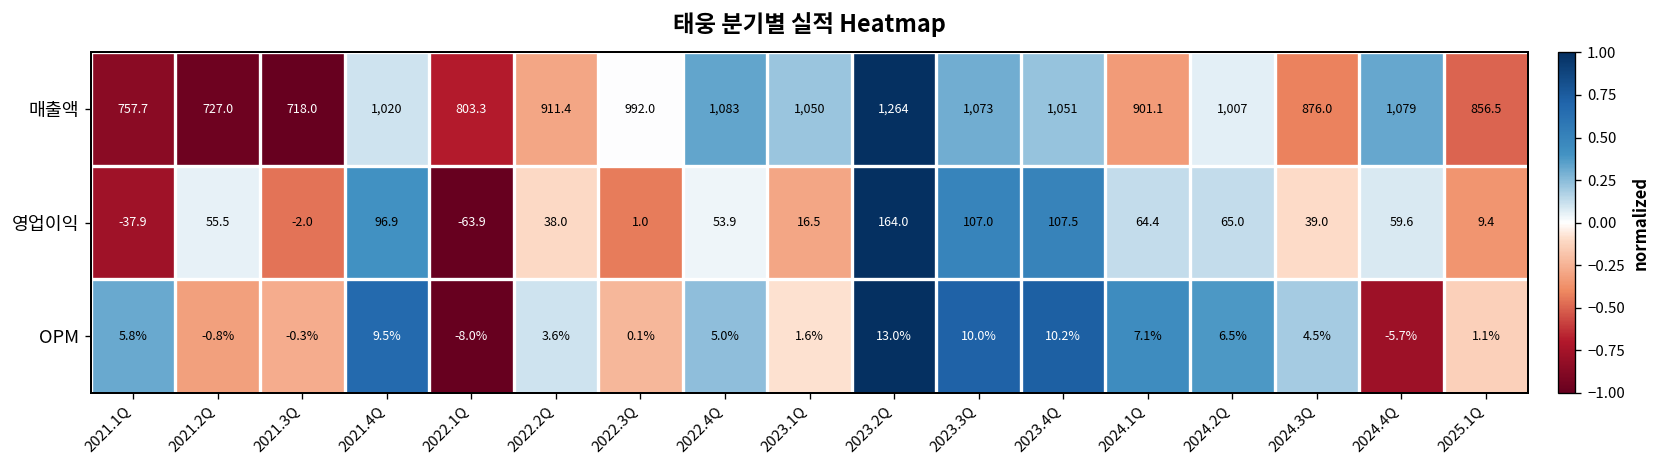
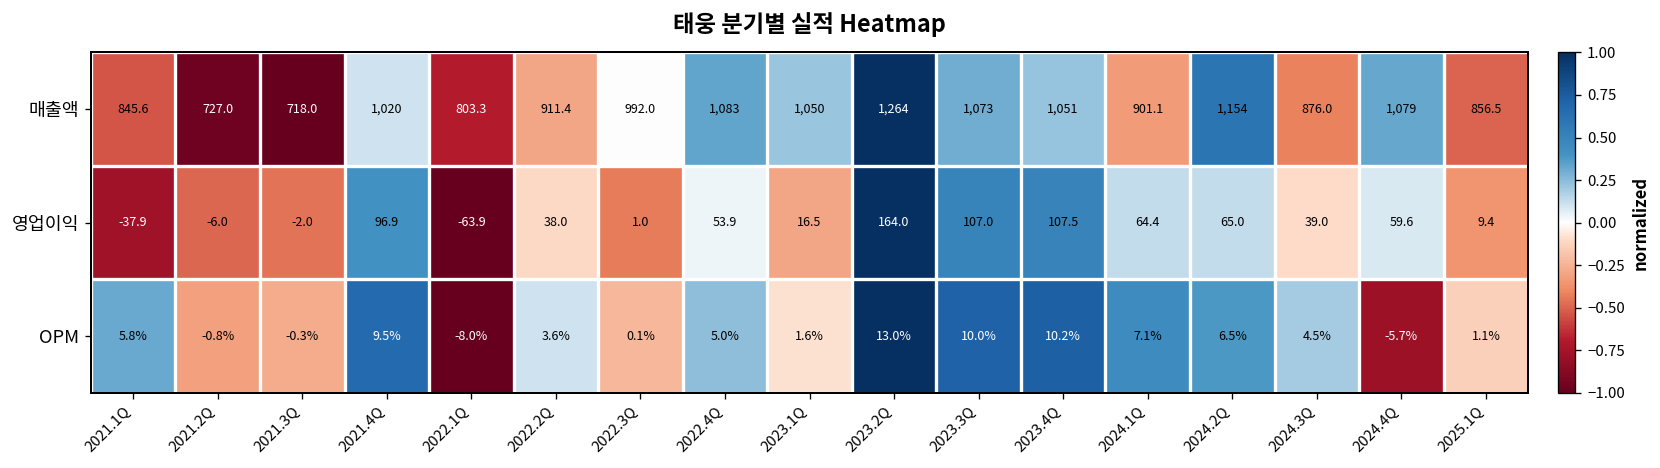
  {
    "매출액": {
-     "2021.1Q": "757.7",
+     "2021.1Q": "845.6",
      "2021.2Q": "727.0",
      "2021.3Q": "718.0",
      "2021.4Q": "1,020",
      "2022.1Q": "803.3",
      "2022.2Q": "911.4",
      "2022.3Q": "992.0",
      "2022.4Q": "1,083",
      "2023.1Q": "1,050",
      "2023.2Q": "1,264",
      "2023.3Q": "1,073",
      "2023.4Q": "1,051",
      "2024.1Q": "901.1",
-     "2024.2Q": "1,007",
+     "2024.2Q": "1,154",
      "2024.3Q": "876.0",
      "2024.4Q": "1,079",
      "2025.1Q": "856.5"
    },
    "영업이익": {
      "2021.1Q": "-37.9",
-     "2021.2Q": "55.5",
+     "2021.2Q": "-6.0",
      "2021.3Q": "-2.0",
      "2021.4Q": "96.9",
      "2022.1Q": "-63.9",
      "2022.2Q": "38.0",
      "2022.3Q": "1.0",
      "2022.4Q": "53.9",
      "2023.1Q": "16.5",
      "2023.2Q": "164.0",
      "2023.3Q": "107.0",
      "2023.4Q": "107.5",
      "2024.1Q": "64.4",
      "2024.2Q": "65.0",
      "2024.3Q": "39.0",
      "2024.4Q": "59.6",
      "2025.1Q": "9.4"
    },
    "OPM": {
      "2021.1Q": "5.8%",
      "2021.2Q": "-0.8%",
      "2021.3Q": "-0.3%",
      "2021.4Q": "9.5%",
      "2022.1Q": "-8.0%",
      "2022.2Q": "3.6%",
      "2022.3Q": "0.1%",
      "2022.4Q": "5.0%",
      "2023.1Q": "1.6%",
      "2023.2Q": "13.0%",
      "2023.3Q": "10.0%",
      "2023.4Q": "10.2%",
      "2024.1Q": "7.1%",
      "2024.2Q": "6.5%",
      "2024.3Q": "4.5%",
      "2024.4Q": "-5.7%",
      "2025.1Q": "1.1%"
    }
  }
